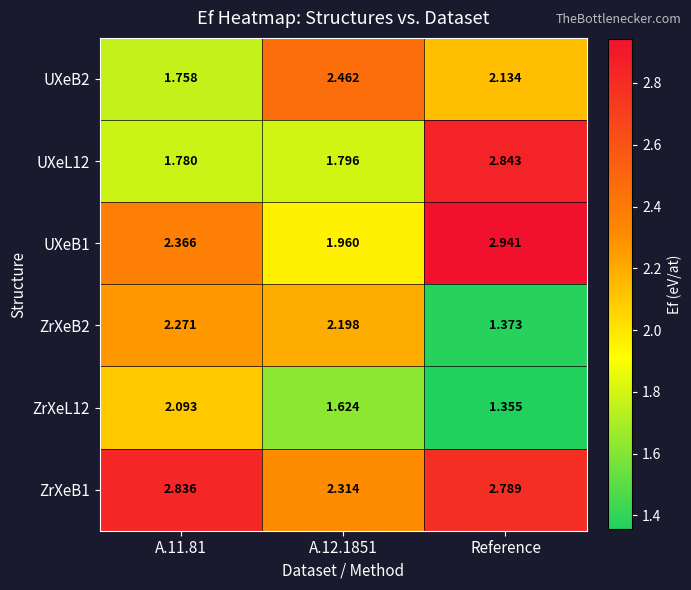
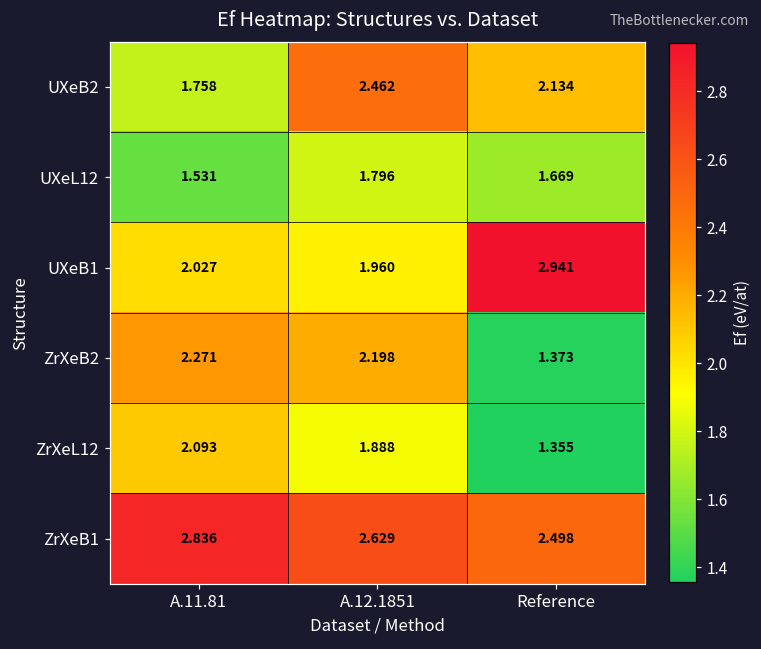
  {
    "UXeB2": {
      "A.11.81": 1.758,
      "A.12.1851": 2.462,
      "Reference": 2.134
    },
    "UXeL12": {
-     "A.11.81": 1.780,
+     "A.11.81": 1.531,
      "A.12.1851": 1.796,
-     "Reference": 2.843
+     "Reference": 1.669
    },
    "UXeB1": {
-     "A.11.81": 2.366,
+     "A.11.81": 2.027,
      "A.12.1851": 1.960,
      "Reference": 2.941
    },
    "ZrXeB2": {
      "A.11.81": 2.271,
      "A.12.1851": 2.198,
      "Reference": 1.373
    },
    "ZrXeL12": {
      "A.11.81": 2.093,
-     "A.12.1851": 1.624,
+     "A.12.1851": 1.888,
      "Reference": 1.355
    },
    "ZrXeB1": {
      "A.11.81": 2.836,
-     "A.12.1851": 2.314,
-     "Reference": 2.789
+     "A.12.1851": 2.629,
+     "Reference": 2.498
    }
  }
